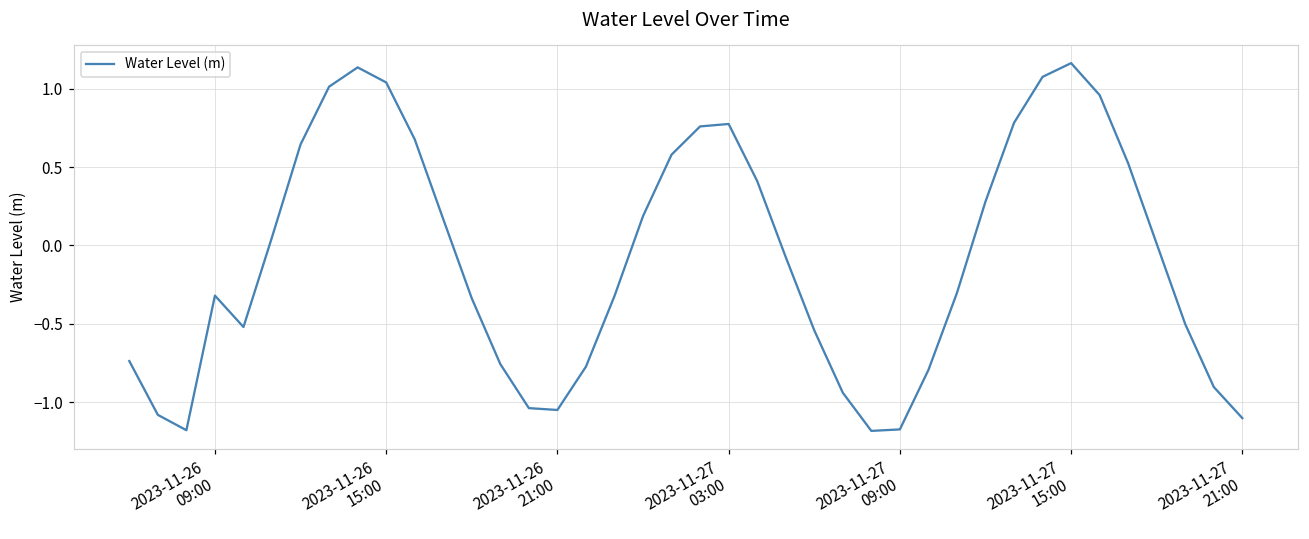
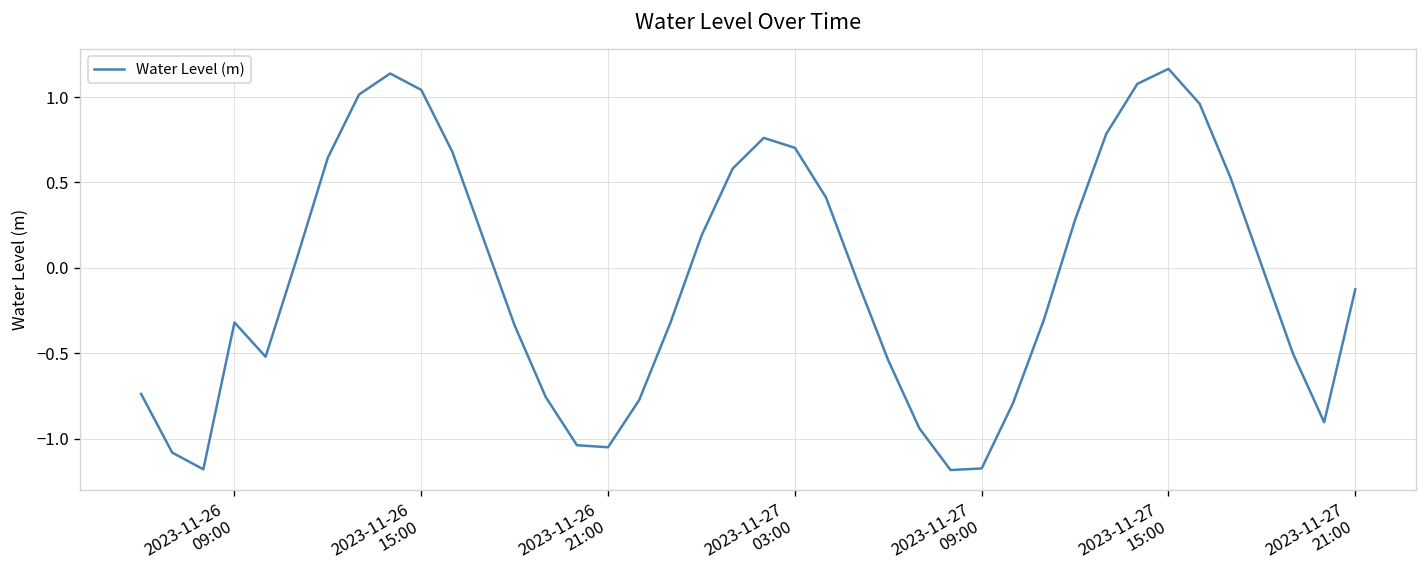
  {
    "2023-11-26 09:00": -0.32,
    "2023-11-26 15:00": 1.04,
    "2023-11-26 21:00": -1.05,
-   "2023-11-27 03:00": 0.78,
+   "2023-11-27 03:00": 0.70,
    "2023-11-27 09:00": -1.17,
    "2023-11-27 15:00": 1.16,
-   "2023-11-27 21:00": -1.10
+   "2023-11-27 21:00": -0.13
  }
